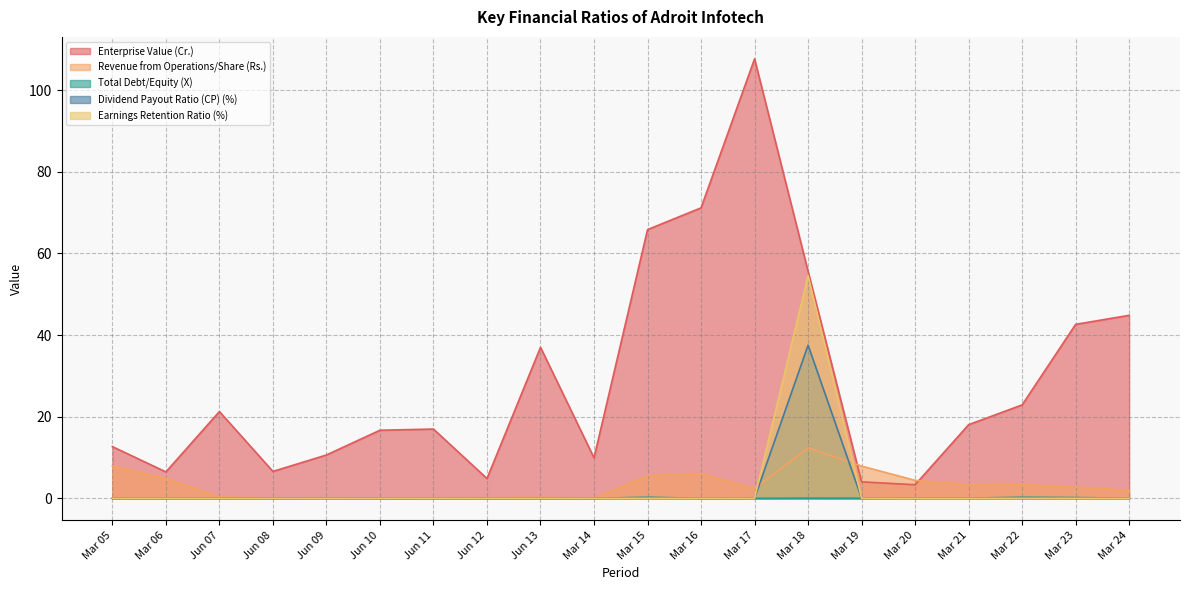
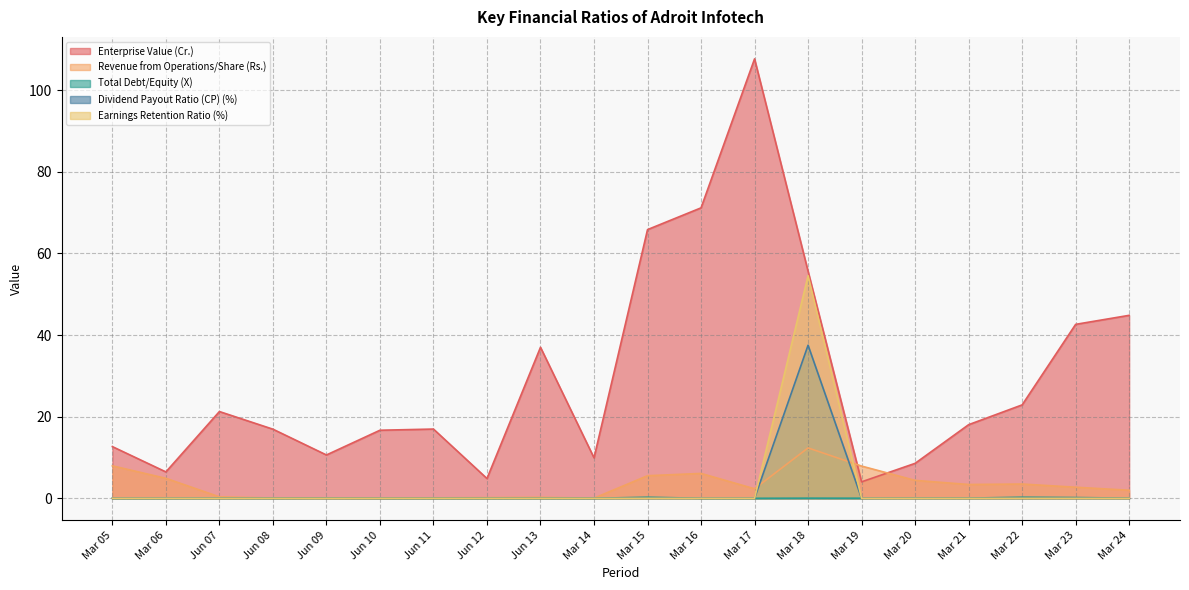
  {
    "Enterprise Value (Cr.)": {
      "Mar 05": 13,
      "Mar 06": 6,
      "Jun 07": 21,
-     "Jun 08": 7,
+     "Jun 08": 17,
      "Jun 09": 11,
      "Jun 10": 17,
      "Jun 11": 17,
      "Jun 12": 5,
      "Jun 13": 37,
      "Mar 14": 10,
      "Mar 15": 66,
      "Mar 16": 71,
      "Mar 17": 108,
      "Mar 18": 56,
      "Mar 19": 4,
-     "Mar 20": 3,
+     "Mar 20": 9,
      "Mar 21": 18,
      "Mar 22": 23,
      "Mar 23": 43,
      "Mar 24": 45
    }
  }
